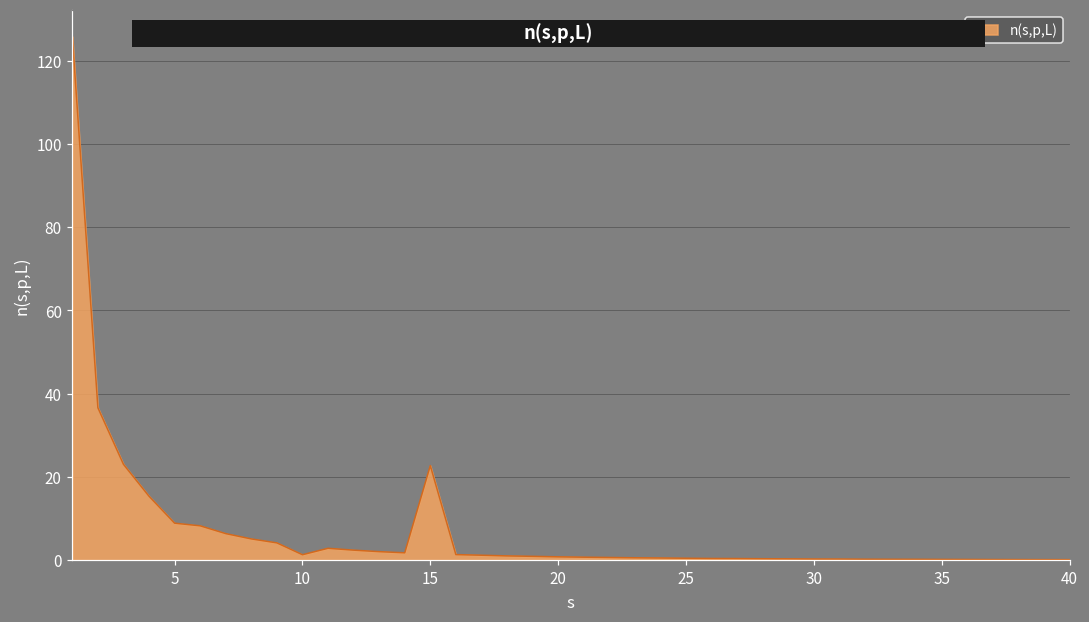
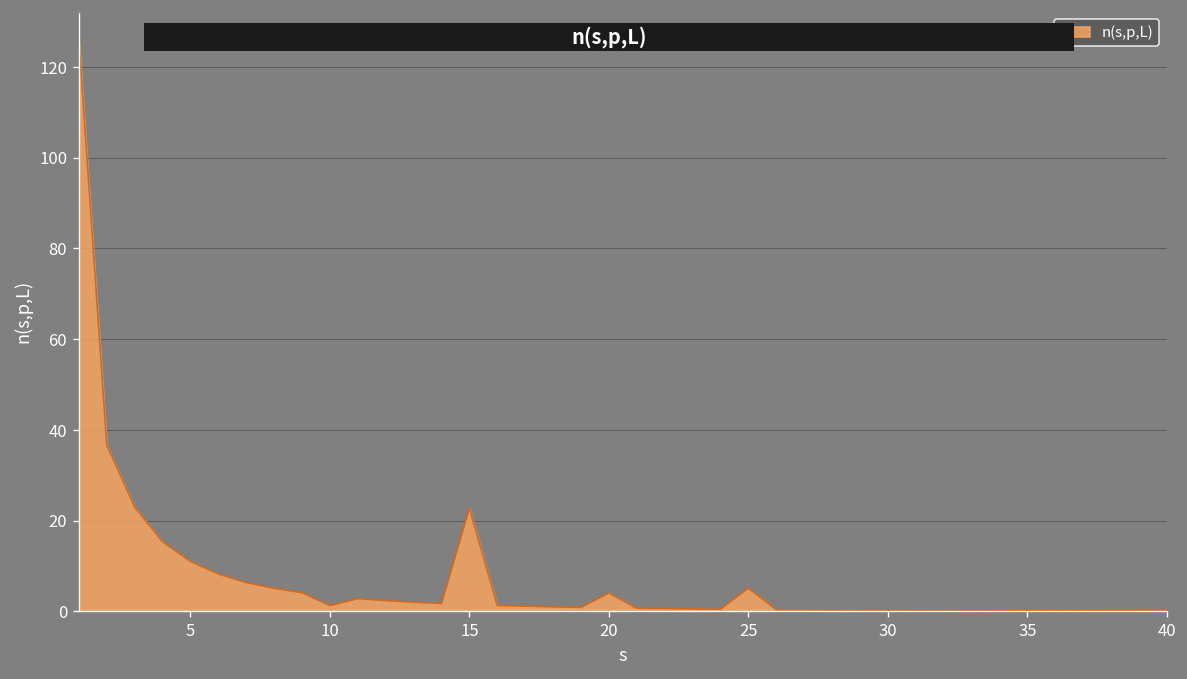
  {
-   "5": 9,
+   "5": 11,
    "10": 1,
    "15": 23,
-   "20": 1,
-   "25": 0,
+   "20": 4,
+   "25": 5,
    "30": 0,
    "35": 0,
    "40": 0
  }
